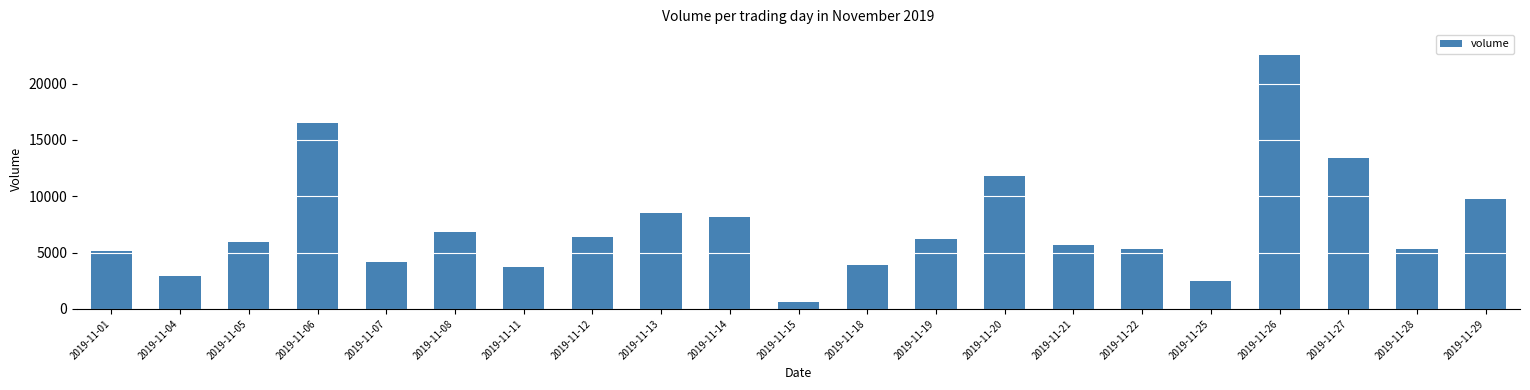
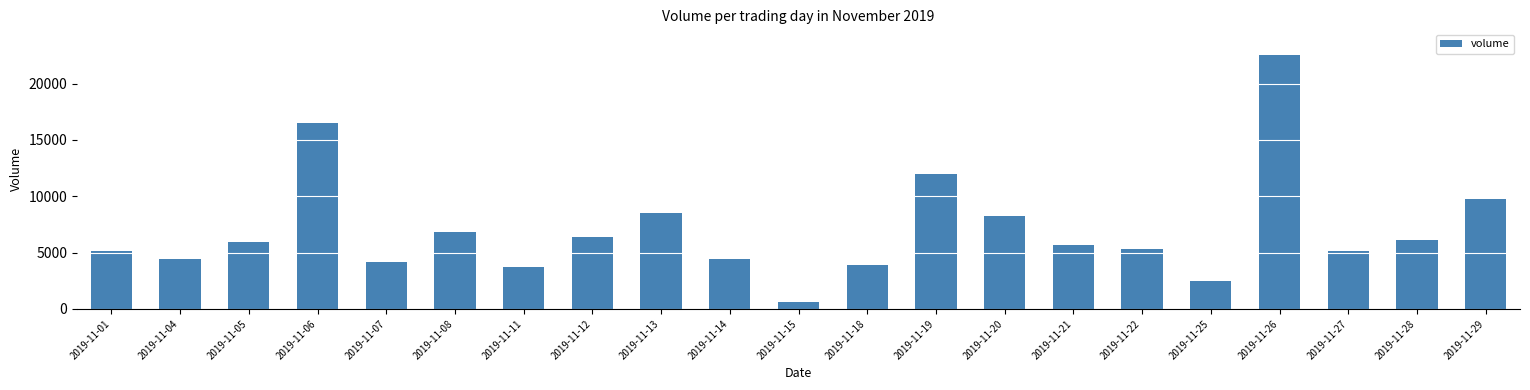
  {
    "2019-11-01": 5100,
-   "2019-11-04": 3000,
+   "2019-11-04": 4400,
    "2019-11-05": 5900,
    "2019-11-06": 16500,
    "2019-11-07": 4200,
    "2019-11-08": 6900,
    "2019-11-11": 3700,
    "2019-11-12": 6400,
    "2019-11-13": 8500,
-   "2019-11-14": 8200,
+   "2019-11-14": 4400,
    "2019-11-15": 600,
    "2019-11-18": 3900,
-   "2019-11-19": 6200,
-   "2019-11-20": 11800,
+   "2019-11-19": 12000,
+   "2019-11-20": 8200,
    "2019-11-21": 5700,
    "2019-11-22": 5300,
    "2019-11-25": 2500,
    "2019-11-26": 22600,
-   "2019-11-27": 13400,
-   "2019-11-28": 5300,
+   "2019-11-27": 5200,
+   "2019-11-28": 6100,
    "2019-11-29": 9800
  }
